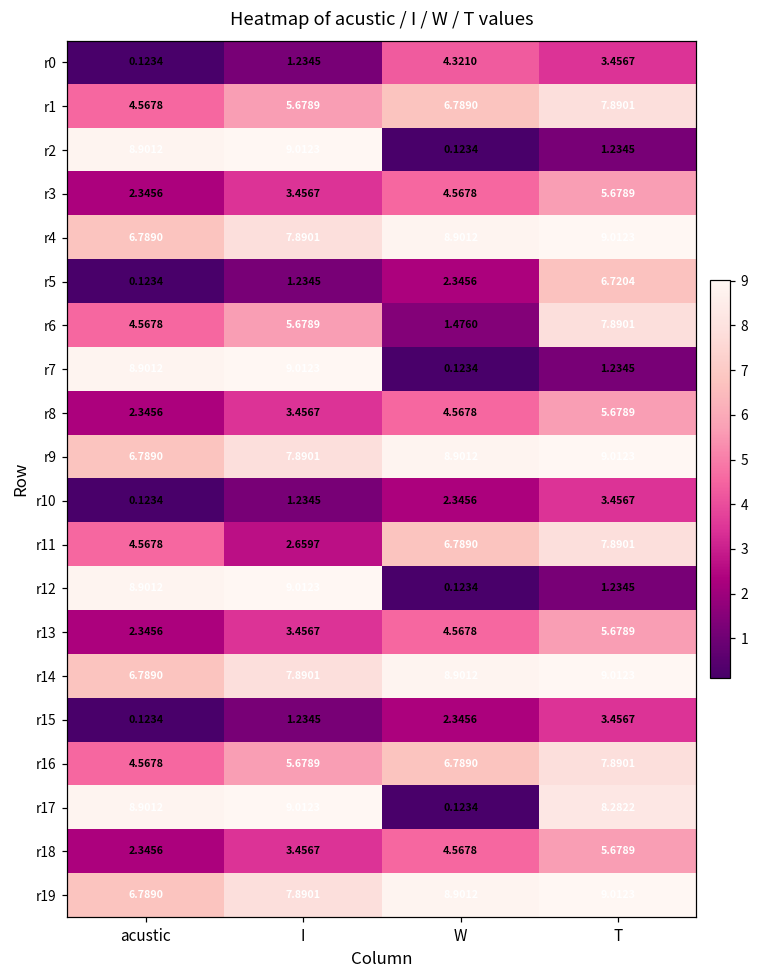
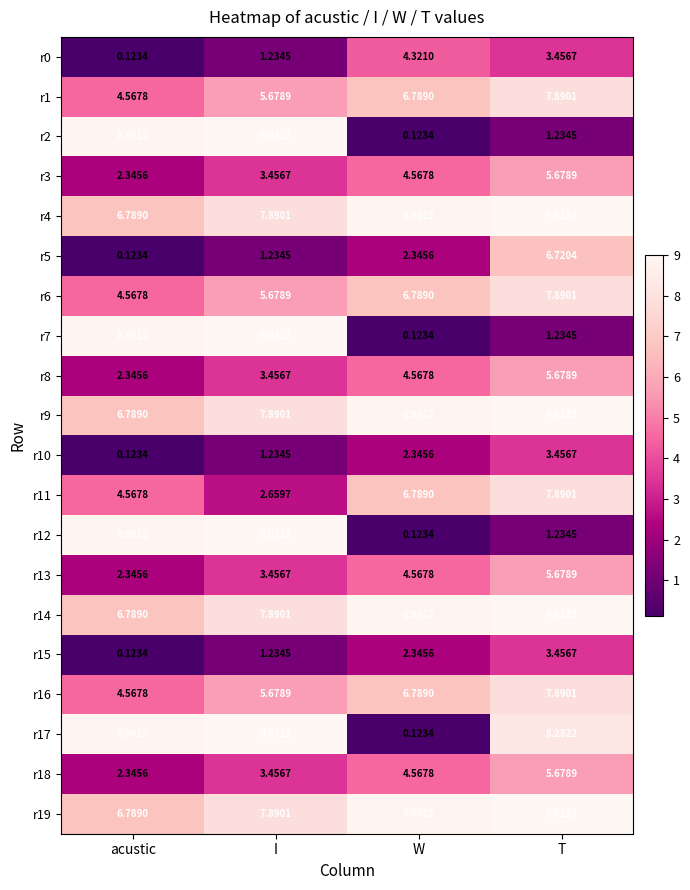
  {
    "r0": {
      "acustic": 0.1234,
      "I": 1.2345,
      "W": 4.3210,
      "T": 3.4567
    },
    "r1": {
      "acustic": 4.5678,
      "I": 5.6789,
      "W": 6.7890
    },
    "r2": {
      "W": 0.1234,
      "T": 1.2345
    },
    "r3": {
      "acustic": 2.3456,
      "I": 3.4567,
      "W": 4.5678,
      "T": 5.6789
    },
    "r4": {
      "acustic": 6.7890
    },
    "r5": {
      "acustic": 0.1234,
      "I": 1.2345,
      "W": 2.3456,
      "T": 6.7204
    },
    "r6": {
      "acustic": 4.5678,
      "I": 5.6789,
-     "W": 1.4760
+     "W": 6.7890
    },
    "r7": {
      "W": 0.1234,
      "T": 1.2345
    },
    "r8": {
      "acustic": 2.3456,
      "I": 3.4567,
      "W": 4.5678,
      "T": 5.6789
    },
    "r9": {
      "acustic": 6.7890
    },
    "r10": {
      "acustic": 0.1234,
      "I": 1.2345,
      "W": 2.3456,
      "T": 3.4567
    },
    "r11": {
      "acustic": 4.5678,
      "I": 2.6597,
      "W": 6.7890
    },
    "r12": {
      "W": 0.1234,
      "T": 1.2345
    },
    "r13": {
      "acustic": 2.3456,
      "I": 3.4567,
      "W": 4.5678,
      "T": 5.6789
    },
    "r14": {
      "acustic": 6.7890
    },
    "r15": {
      "acustic": 0.1234,
      "I": 1.2345,
      "W": 2.3456,
      "T": 3.4567
    },
    "r16": {
      "acustic": 4.5678,
      "I": 5.6789,
      "W": 6.7890
    },
    "r17": {
      "W": 0.1234
    },
    "r18": {
      "acustic": 2.3456,
      "I": 3.4567,
      "W": 4.5678,
      "T": 5.6789
    },
    "r19": {
      "acustic": 6.7890
    }
  }
